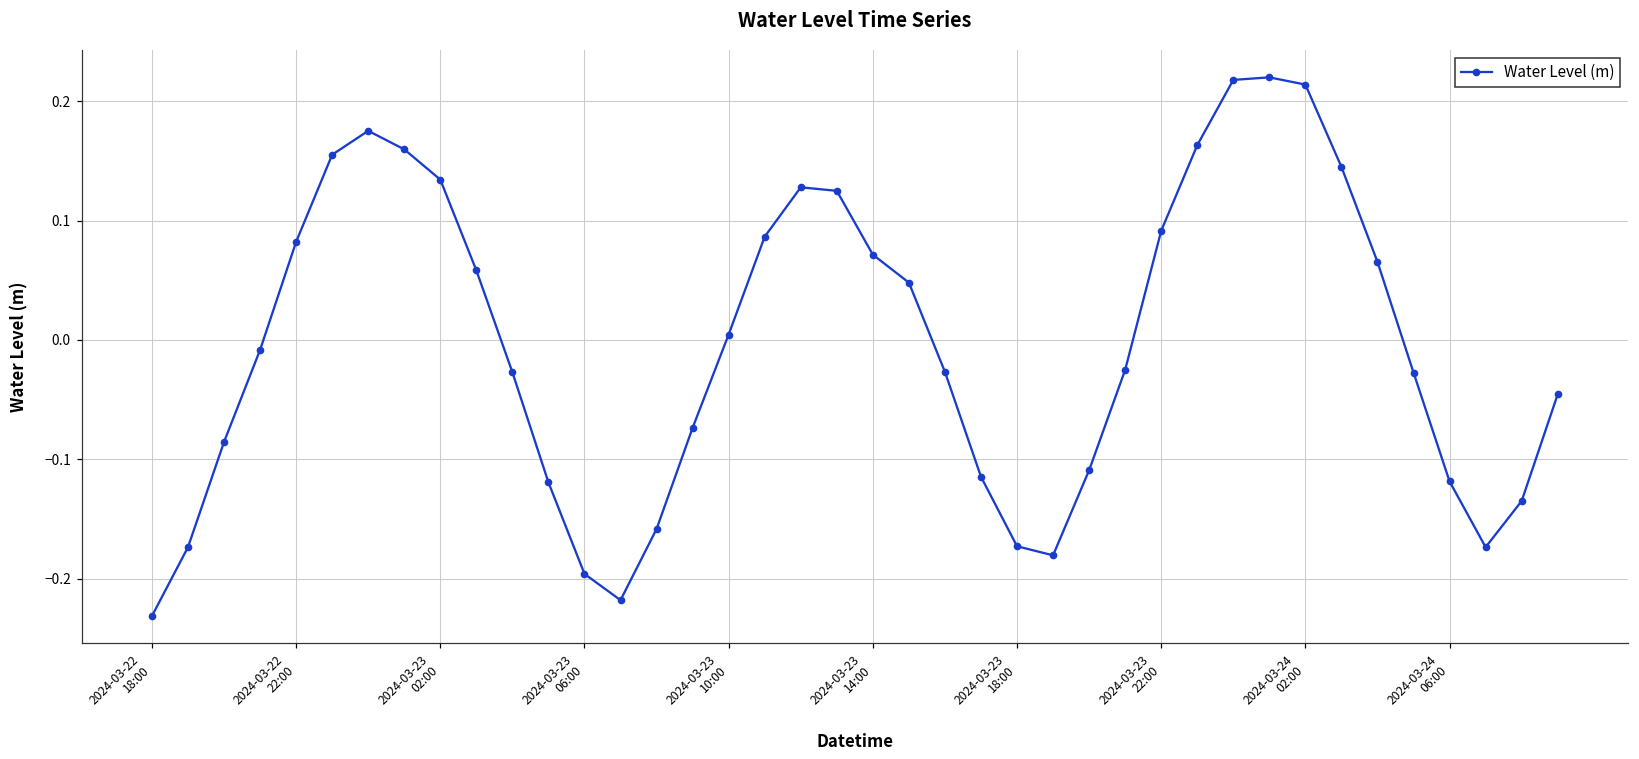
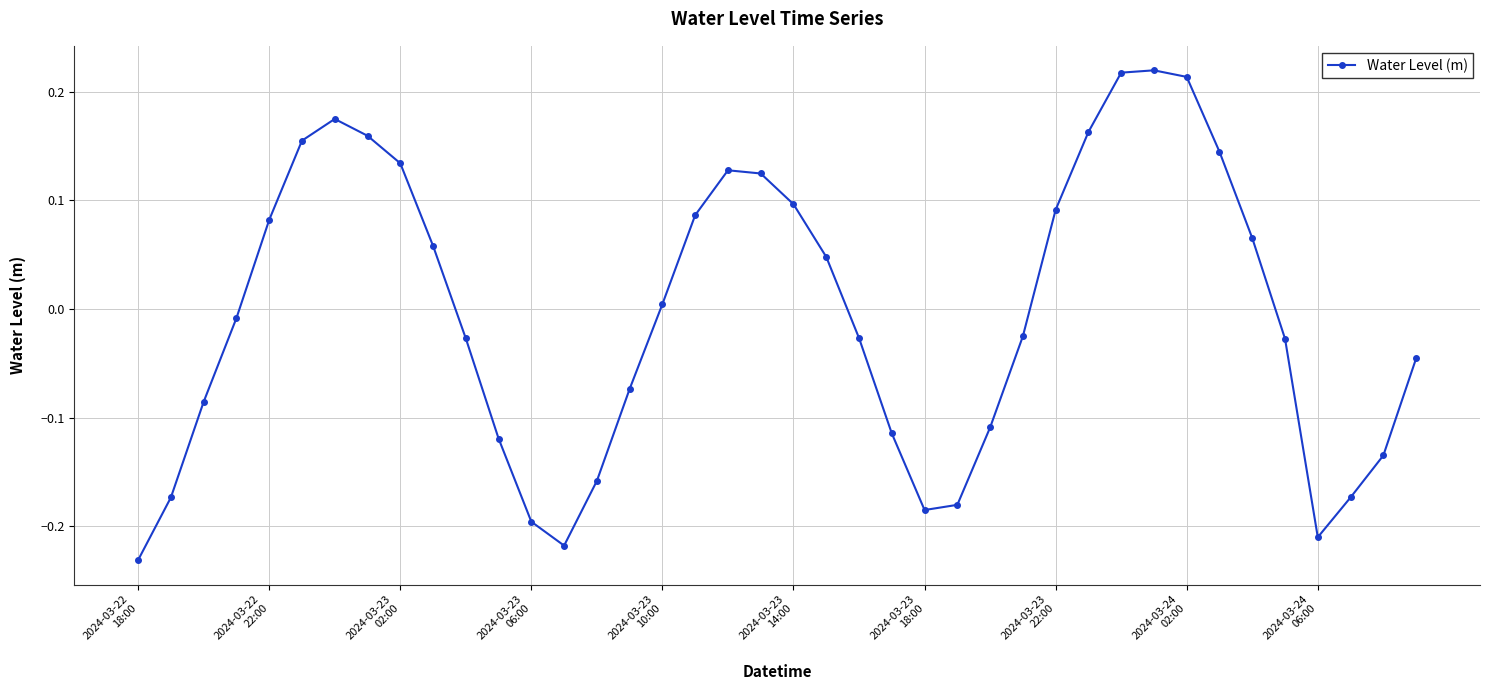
  {
    "2024-03-22 18:00": -0.231,
    "2024-03-22 22:00": 0.082,
    "2024-03-23 02:00": 0.134,
    "2024-03-23 06:00": -0.196,
    "2024-03-23 10:00": 0.005,
-   "2024-03-23 14:00": 0.071,
-   "2024-03-23 18:00": -0.173,
+   "2024-03-23 14:00": 0.097,
+   "2024-03-23 18:00": -0.185,
    "2024-03-23 22:00": 0.091,
    "2024-03-24 02:00": 0.214,
-   "2024-03-24 06:00": -0.118
+   "2024-03-24 06:00": -0.210
  }
